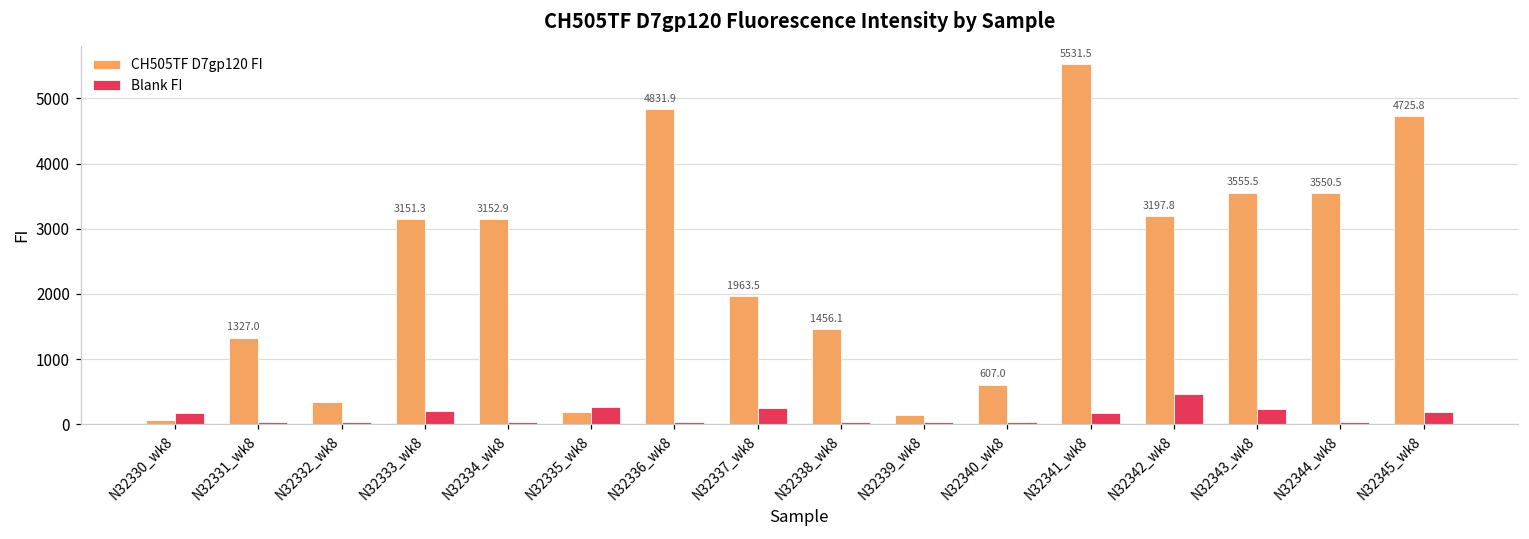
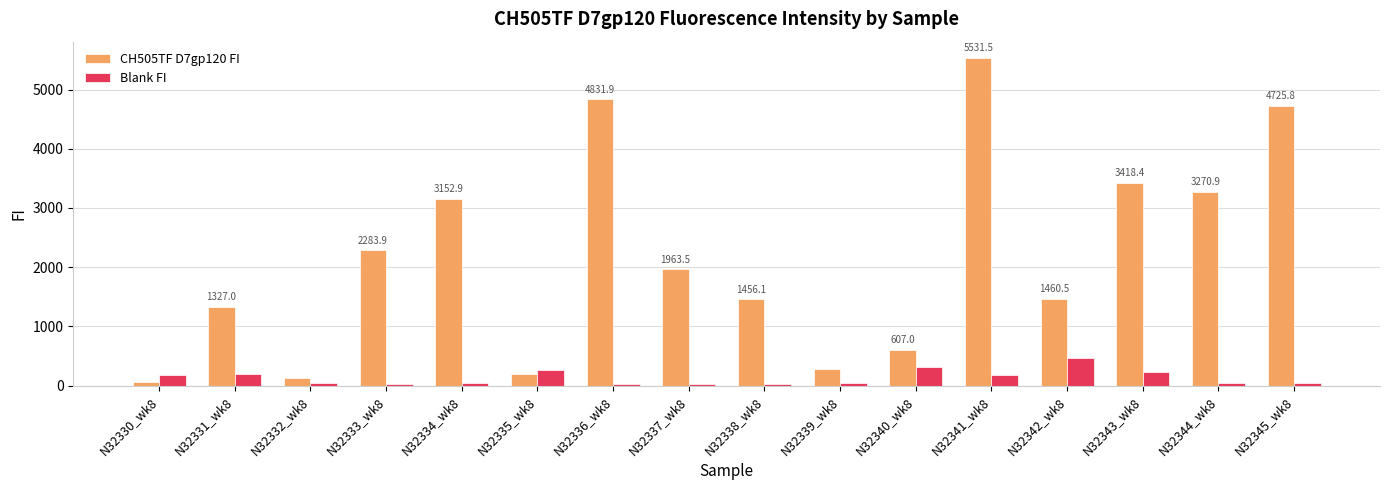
  {
    "CH505TF D7gp120 FI": {
      "N32331_wk8": 1327.0,
-     "N32332_wk8": 300,
-     "N32333_wk8": 3151.3,
+     "N32332_wk8": 100,
+     "N32333_wk8": 2283.9,
      "N32334_wk8": 3152.9,
      "N32336_wk8": 4831.9,
      "N32337_wk8": 1963.5,
      "N32338_wk8": 1456.1,
-     "N32339_wk8": 100,
+     "N32339_wk8": 300,
      "N32340_wk8": 607.0,
      "N32341_wk8": 5531.5,
-     "N32342_wk8": 3197.8,
-     "N32343_wk8": 3555.5,
-     "N32344_wk8": 3550.5,
+     "N32342_wk8": 1460.5,
+     "N32343_wk8": 3418.4,
+     "N32344_wk8": 3270.9,
      "N32345_wk8": 4725.8
    },
    "Blank FI": {
      "N32330_wk8": 200,
-     "N32331_wk8": 0,
-     "N32333_wk8": 200,
+     "N32331_wk8": 200,
+     "N32333_wk8": 0,
      "N32335_wk8": 300,
-     "N32337_wk8": 300,
-     "N32340_wk8": 0,
+     "N32337_wk8": 0,
+     "N32340_wk8": 300,
      "N32341_wk8": 200,
      "N32342_wk8": 500,
      "N32343_wk8": 200,
-     "N32345_wk8": 200
+     "N32345_wk8": 0
    }
  }
